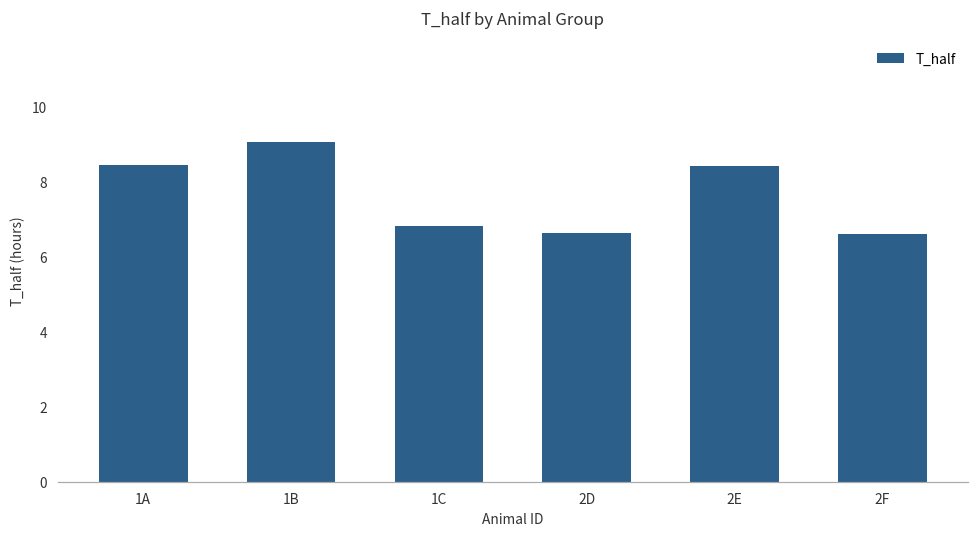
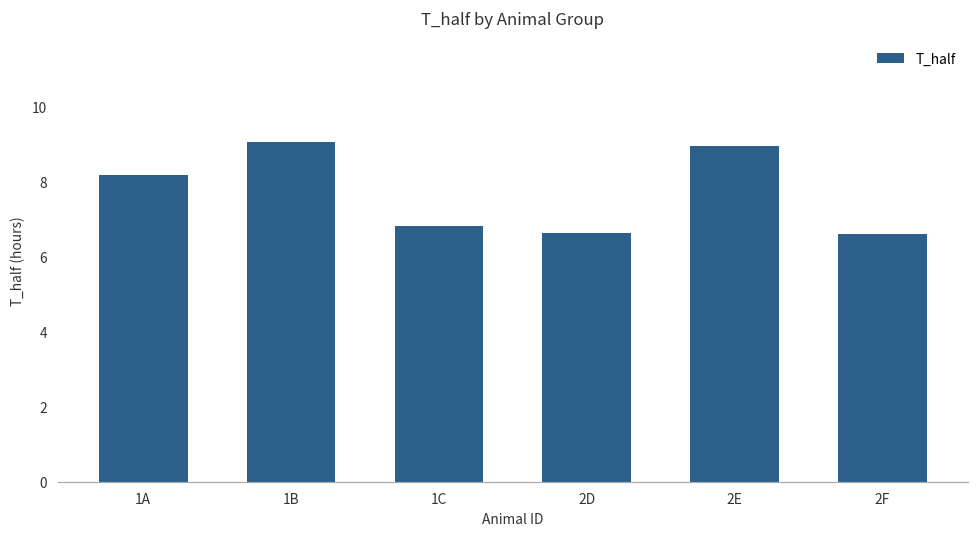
  {
-   "1A": 8.5,
+   "1A": 8.2,
    "1B": 9.1,
    "1C": 6.8,
    "2D": 6.6,
-   "2E": 8.4,
+   "2E": 9.0,
    "2F": 6.6
  }
